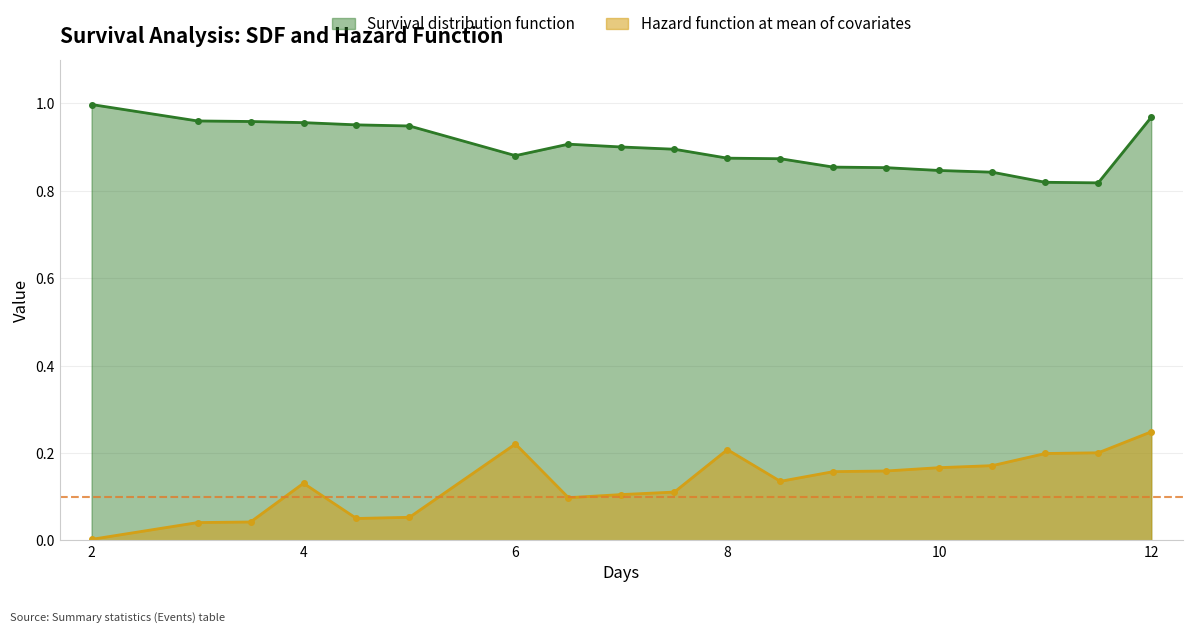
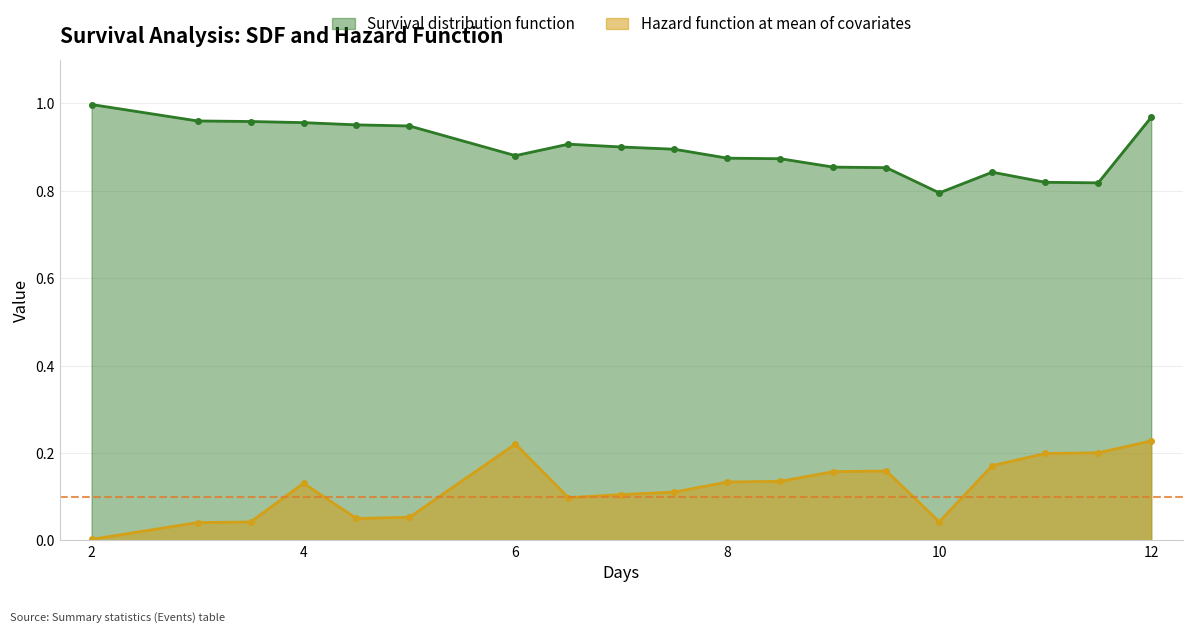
  {
    "Survival distribution function": {
      "2": 1.00,
      "4": 0.96,
      "6": 0.88,
      "8": 0.87,
-     "10": 0.85,
+     "10": 0.80,
      "12": 0.97
    },
    "Hazard function at mean of covariates": {
      "2": 0.00,
      "4": 0.13,
      "6": 0.22,
-     "8": 0.21,
-     "10": 0.17,
-     "12": 0.25
+     "8": 0.13,
+     "10": 0.04,
+     "12": 0.23
    }
  }
